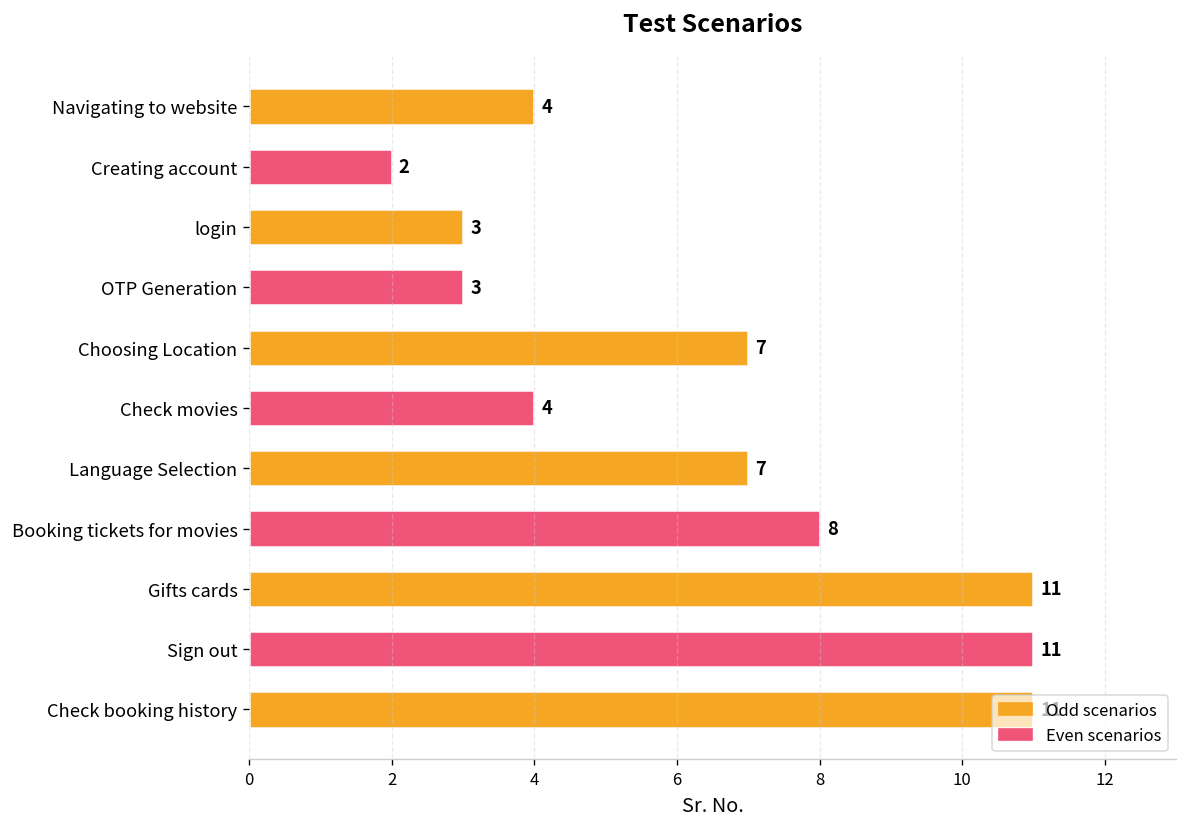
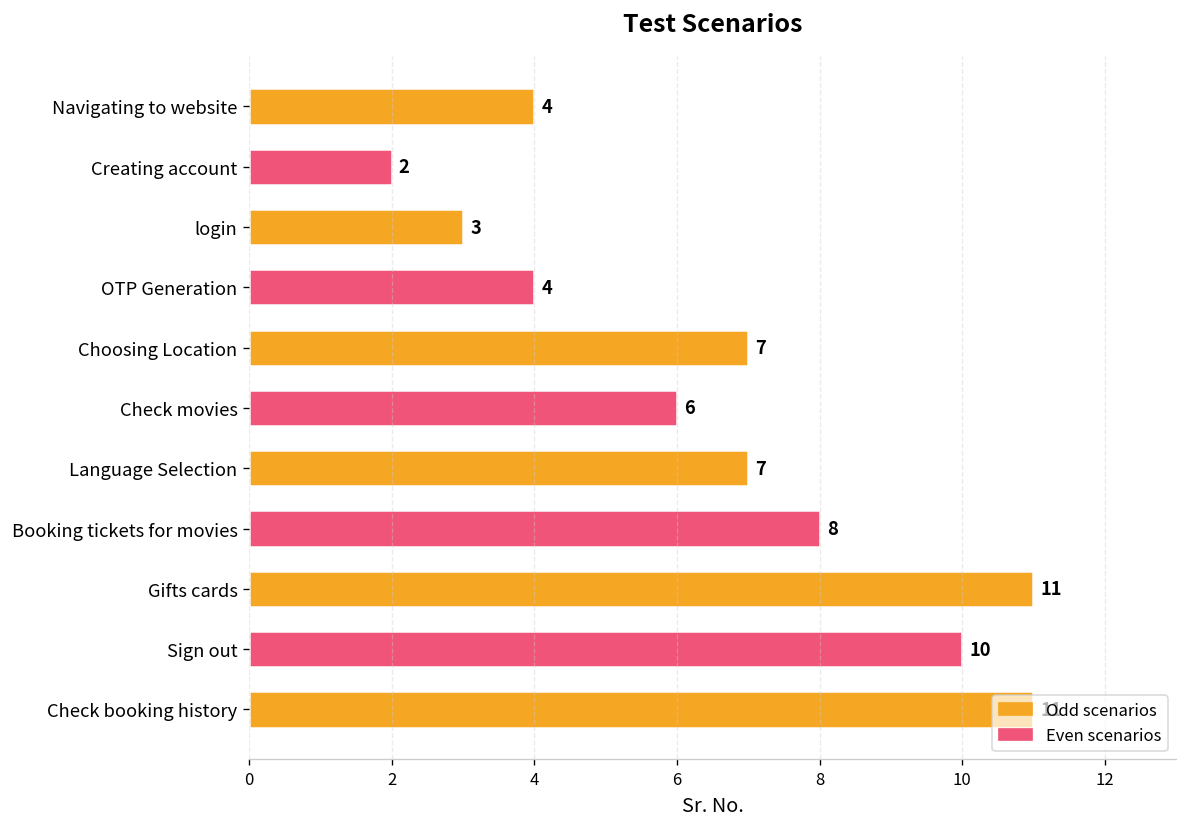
  {
    "Navigating to website": 4,
    "Creating account": 2,
    "login": 3,
-   "OTP Generation": 3,
+   "OTP Generation": 4,
    "Choosing Location": 7,
-   "Check movies": 4,
+   "Check movies": 6,
    "Language Selection": 7,
    "Booking tickets for movies": 8,
    "Gifts cards": 11,
-   "Sign out": 11
+   "Sign out": 10
  }
